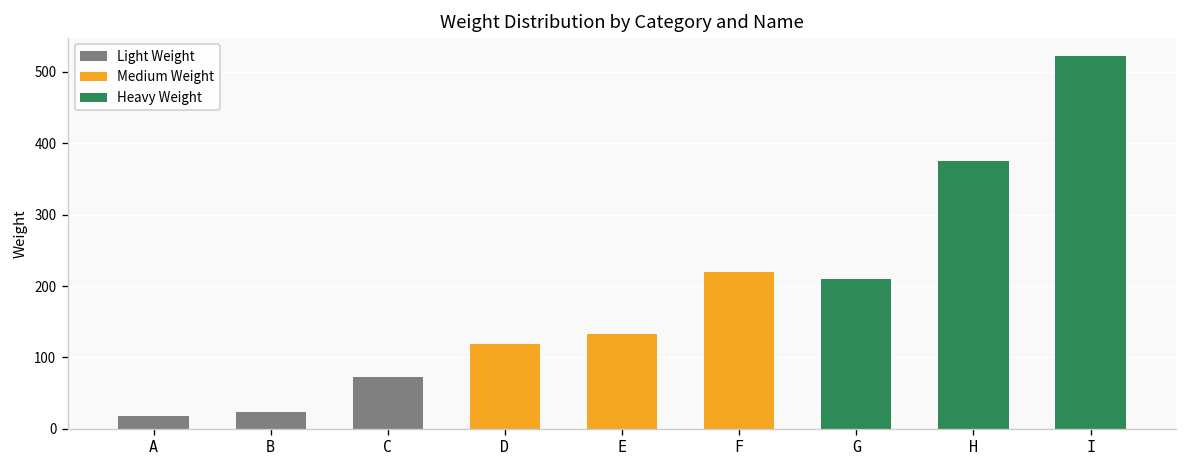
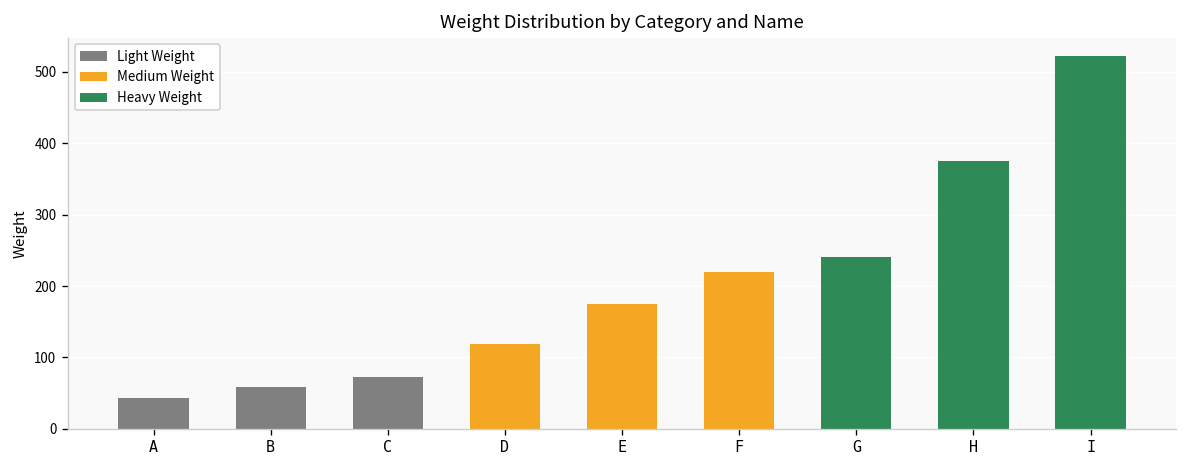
  {
    "Light Weight": {
-     "A": 20,
-     "B": 20,
+     "A": 40,
+     "B": 60,
      "C": 70
    },
    "Medium Weight": {
      "D": 120,
-     "E": 130,
+     "E": 180,
      "F": 220
    },
    "Heavy Weight": {
-     "G": 210,
+     "G": 240,
      "H": 380,
      "I": 520
    }
  }
